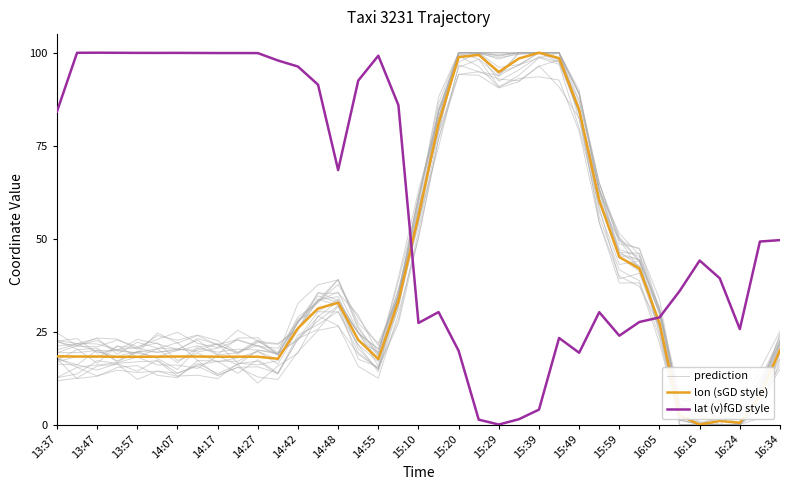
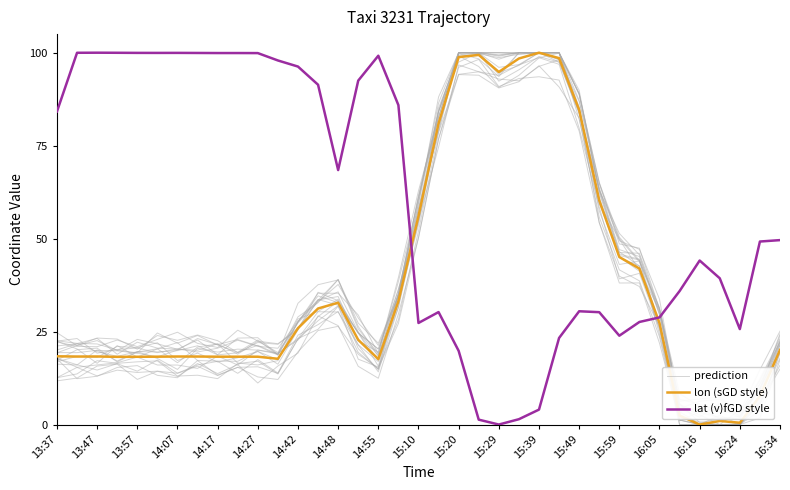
  {
    "lon (sGD style)": {
      "14:07": 18,
      "14:27": 18
    },
    "lat (v)fGD style": {
      "13:37": 84,
      "13:47": 100,
      "13:57": 100,
      "14:07": 100,
      "14:17": 100,
      "14:27": 100,
      "14:42": 96,
      "14:48": 68,
      "14:55": 99,
      "15:10": 27,
      "15:20": 20,
      "15:29": 0,
      "15:39": 4,
-     "15:49": 19,
+     "15:49": 30,
      "15:59": 24,
      "16:05": 29,
      "16:16": 44,
      "16:24": 26,
      "16:34": 50
    }
  }
